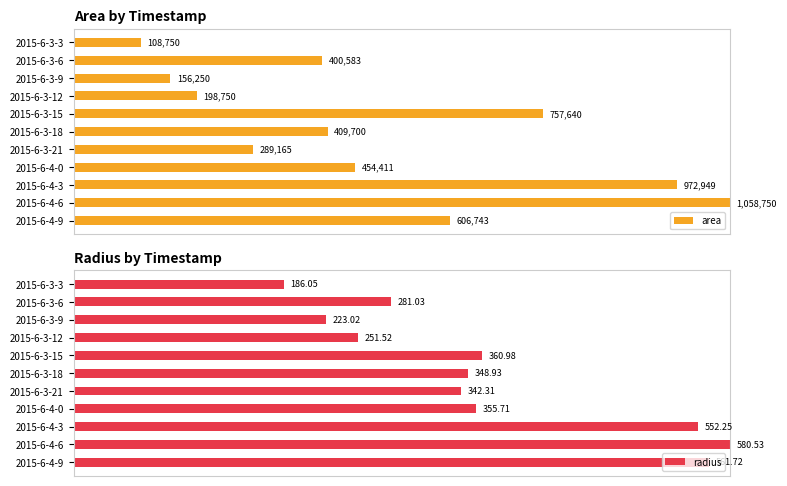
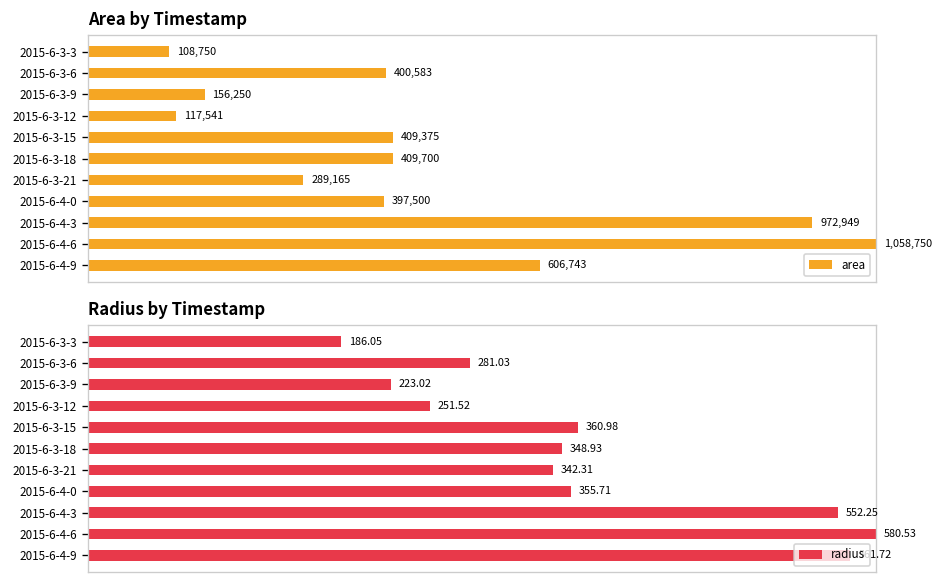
  {
    "Area by Timestamp": {
-     "2015-6-3-12": "198,750",
-     "2015-6-3-15": "757,640",
-     "2015-6-4-0": "454,411"
+     "2015-6-3-12": "117,541",
+     "2015-6-3-15": "409,375",
+     "2015-6-4-0": "397,500"
    }
  }
